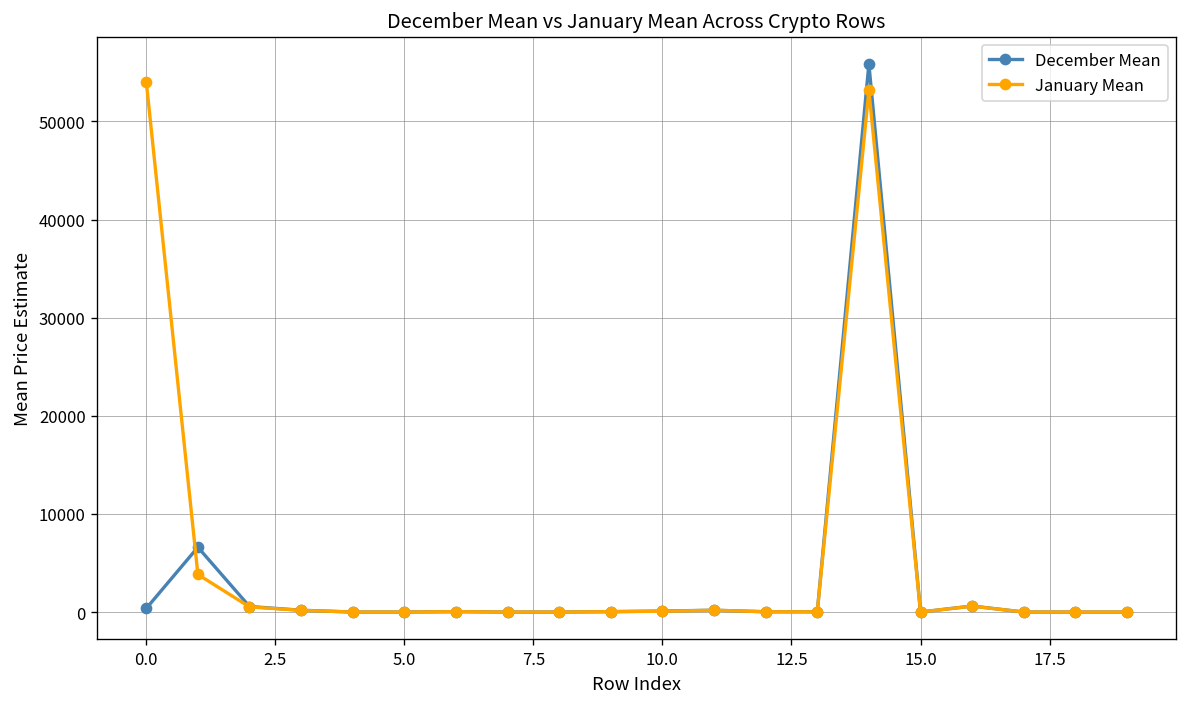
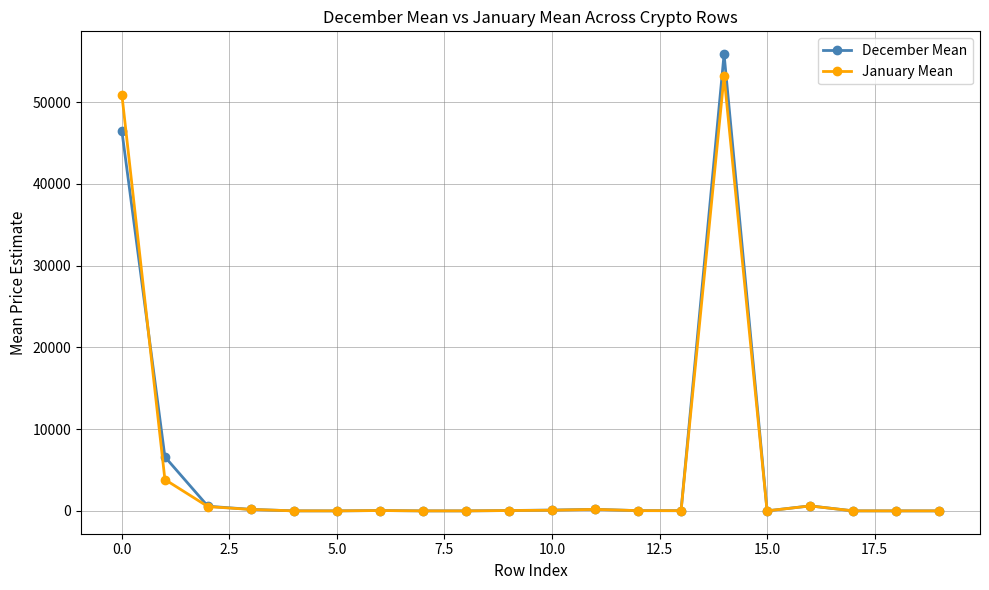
  {
    "December Mean": {
-     "0.0": 0
+     "0.0": 46000
    },
    "January Mean": {
-     "0.0": 54000
+     "0.0": 51000
    }
  }
